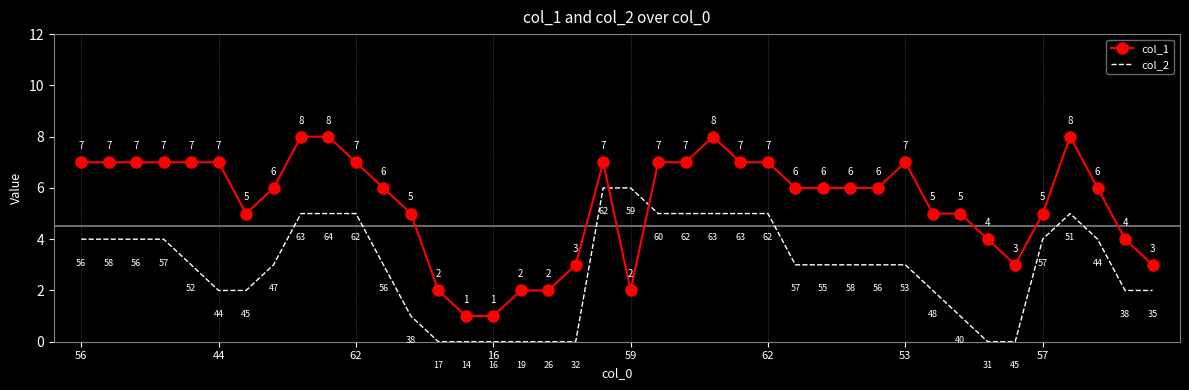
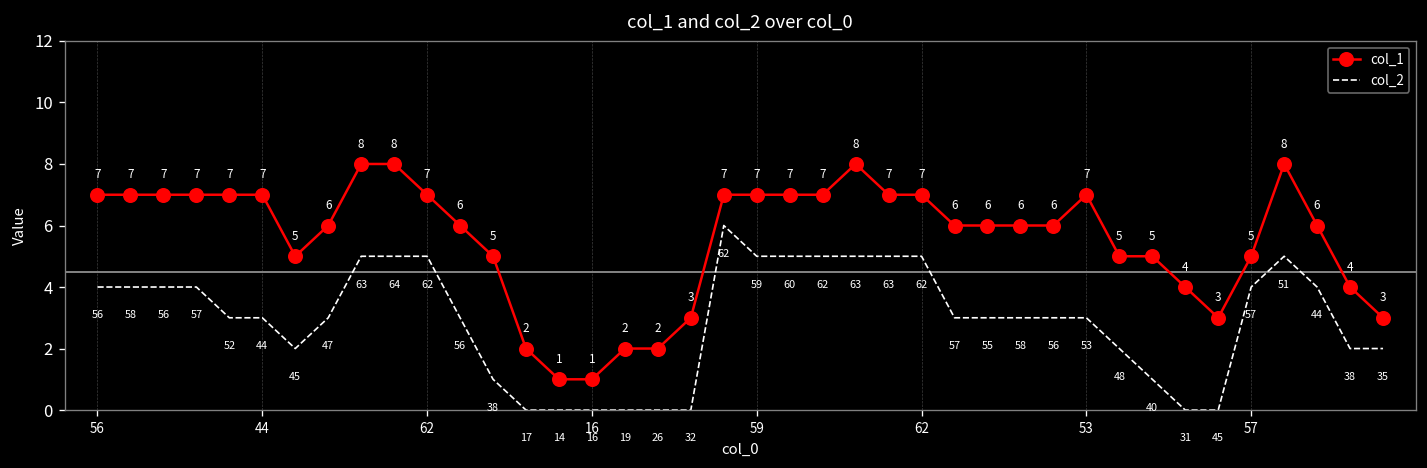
  {
    "col_1": {
      "56": 7,
      "44": 7,
-     "59": 2,
+     "59": 7,
      "53": 7,
      "57": 5
    },
    "col_2": {
-     "44": 2,
-     "59": 6
+     "44": 3,
+     "59": 5
    }
  }
